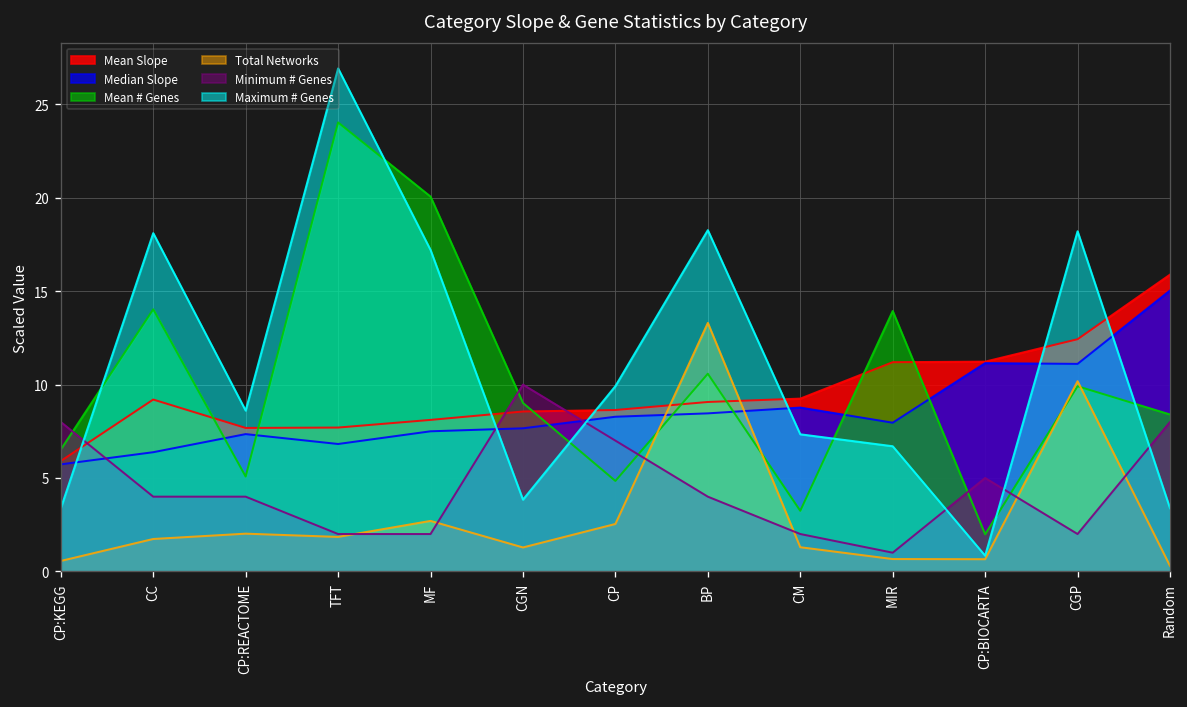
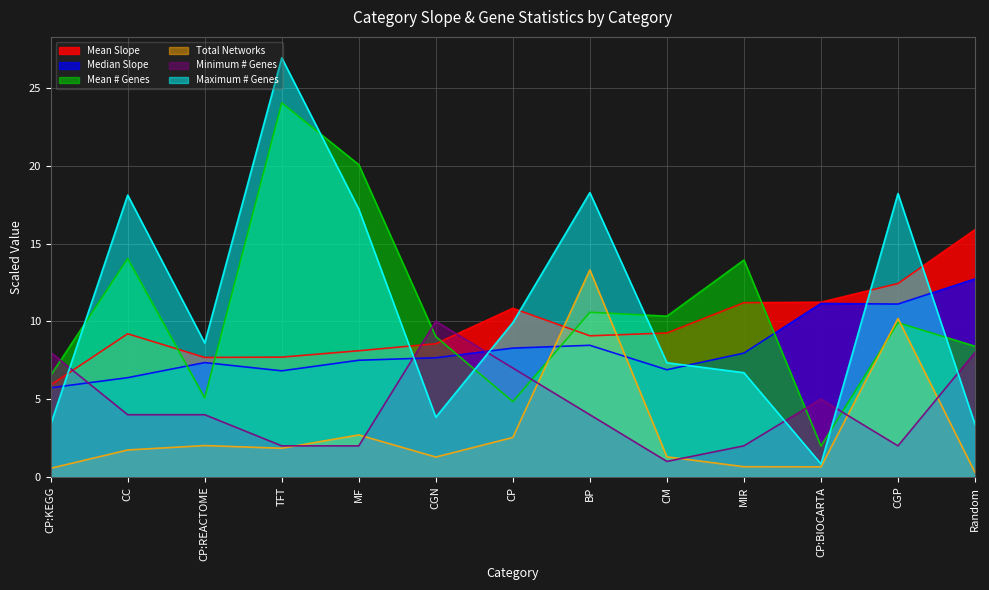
  {
    "Mean Slope": {
      "CP:KEGG": 5.9,
      "CC": 9.2,
      "CP:REACTOME": 7.7,
      "TFT": 7.7,
      "MF": 8.1,
      "CGN": 8.6,
-     "CP": 8.6,
+     "CP": 10.8,
      "BP": 9.1,
      "CM": 9.3,
      "MIR": 11.2,
      "CGP": 12.4,
      "Random": 15.9
    },
    "Median Slope": {
      "CP:KEGG": 5.7,
      "CC": 6.4,
      "CP:REACTOME": 7.4,
      "TFT": 6.8,
      "MF": 7.5,
      "CGN": 7.7,
      "CP": 8.3,
      "BP": 8.5,
-     "CM": 8.8,
+     "CM": 6.9,
      "MIR": 8.0,
      "CGP": 11.1,
-     "Random": 15.0
+     "Random": 12.7
    },
    "Mean # Genes": {
      "CP:KEGG": 6.5,
      "CC": 14.0,
      "CP:REACTOME": 5.1,
      "TFT": 24.0,
      "MF": 20.1,
      "CGN": 9.0,
      "CP": 4.8,
      "BP": 10.6,
-     "CM": 3.2,
+     "CM": 10.3,
      "MIR": 13.9,
      "CP:BIOCARTA": 2.0,
      "CGP": 9.9,
      "Random": 8.4
    },
    "Total Networks": {
      "CP:KEGG": 0.6,
      "CC": 1.7,
      "CP:REACTOME": 2.0,
      "MF": 2.7,
      "CGN": 1.3,
      "CP": 2.5,
      "BP": 13.3,
      "CM": 1.3,
      "MIR": 0.7,
      "CP:BIOCARTA": 0.7,
      "CGP": 10.2,
      "Random": 0.3
    },
    "Minimum # Genes": {
      "CP:KEGG": 8,
      "CC": 4,
      "CP:REACTOME": 4,
      "MF": 2,
      "CGN": 10,
      "CP": 7,
      "BP": 4,
-     "CM": 2,
-     "MIR": 1,
+     "CM": 1,
+     "MIR": 2,
      "CP:BIOCARTA": 5,
      "CGP": 2,
      "Random": 8
    },
    "Maximum # Genes": {
      "CP:KEGG": 3.4,
      "CC": 18.1,
      "CP:REACTOME": 8.6,
      "MF": 17.2,
      "CGN": 3.8,
      "CP": 9.9,
      "BP": 18.3,
      "CM": 7.3,
      "MIR": 6.7,
      "CP:BIOCARTA": 0.8,
      "CGP": 18.2,
      "Random": 3.4
    }
  }
